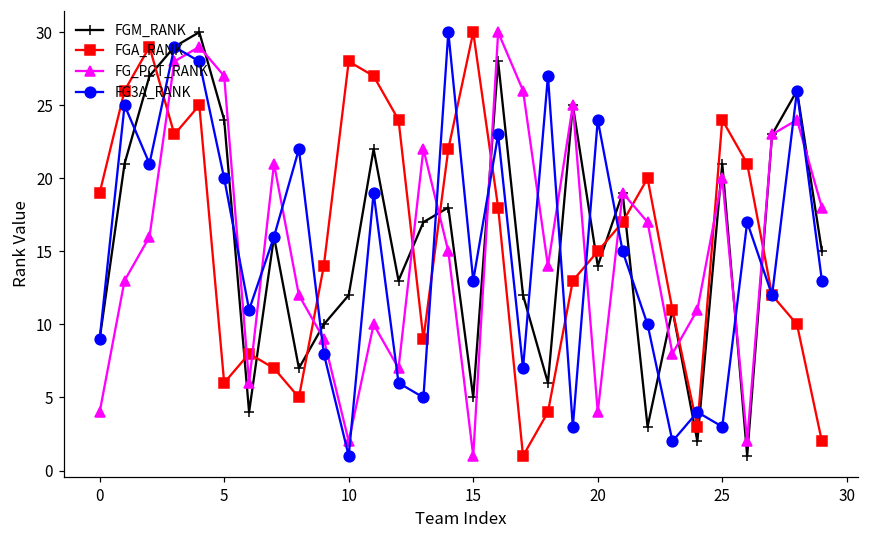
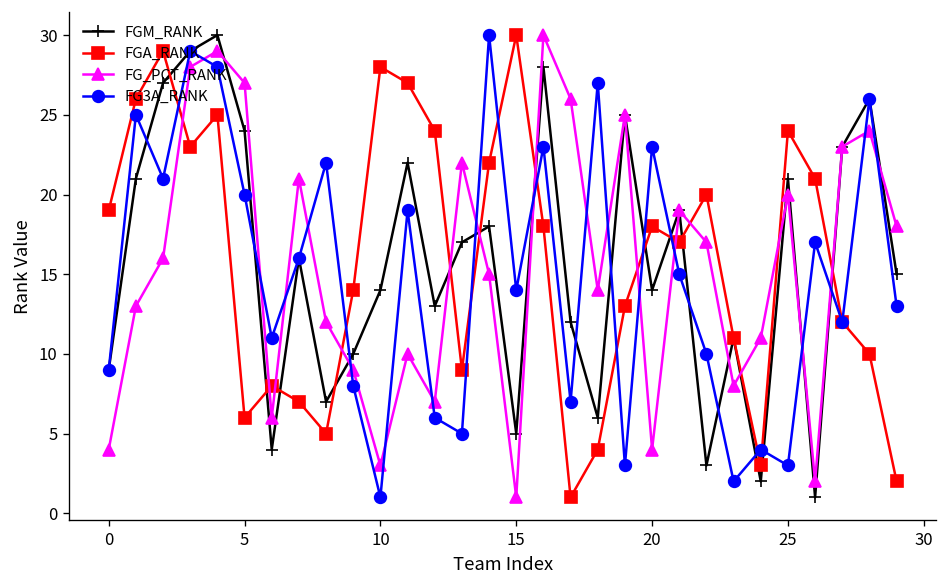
  {
    "FGM_RANK": {
      "5": 24,
-     "10": 12,
+     "10": 14,
      "15": 5,
      "20": 14,
      "25": 21
    },
    "FGA_RANK": {
      "0": 19,
      "5": 6,
      "10": 28,
      "15": 30,
-     "20": 15,
+     "20": 18,
      "25": 24
    },
    "FG_PCT_RANK": {
      "0": 4,
      "5": 27,
-     "10": 2,
+     "10": 3,
      "15": 1,
      "20": 4,
      "25": 20
    },
    "FG3A_RANK": {
      "5": 20,
      "10": 1,
-     "15": 13,
-     "20": 24,
+     "15": 14,
+     "20": 23,
      "25": 3
    }
  }
